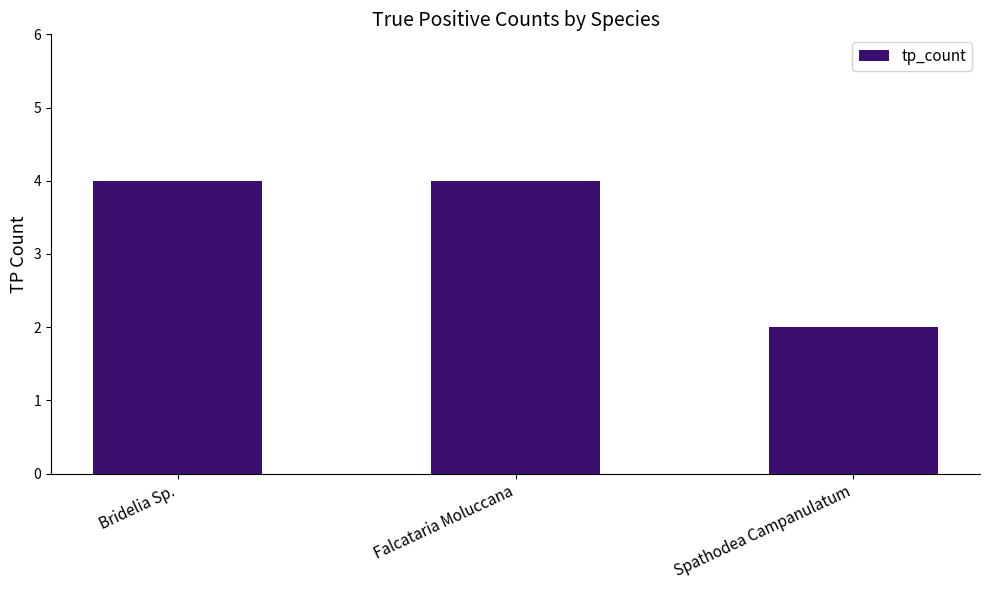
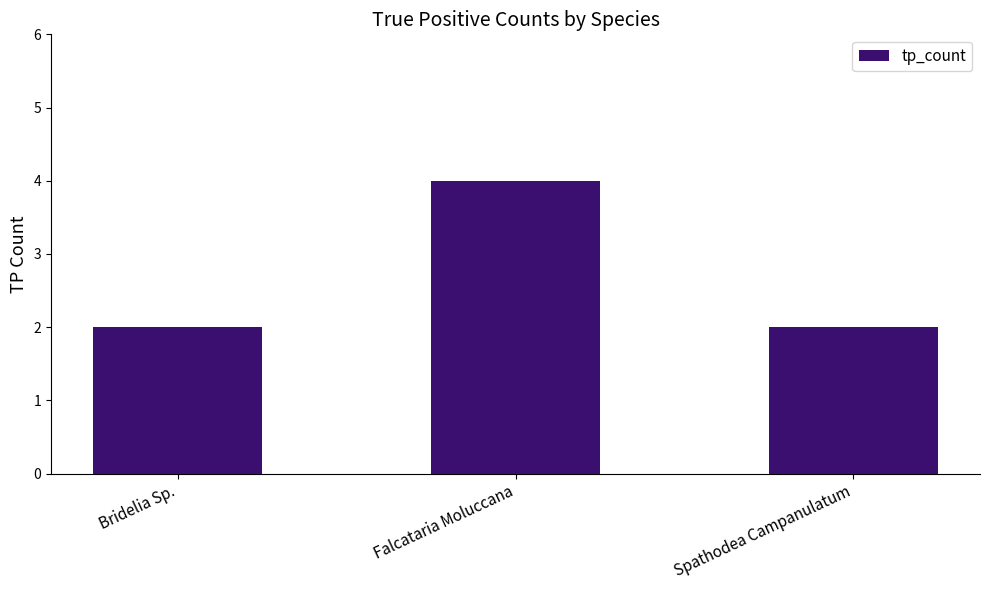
  {
-   "Bridelia Sp.": 4,
+   "Bridelia Sp.": 2,
    "Falcataria Moluccana": 4,
    "Spathodea Campanulatum": 2
  }
